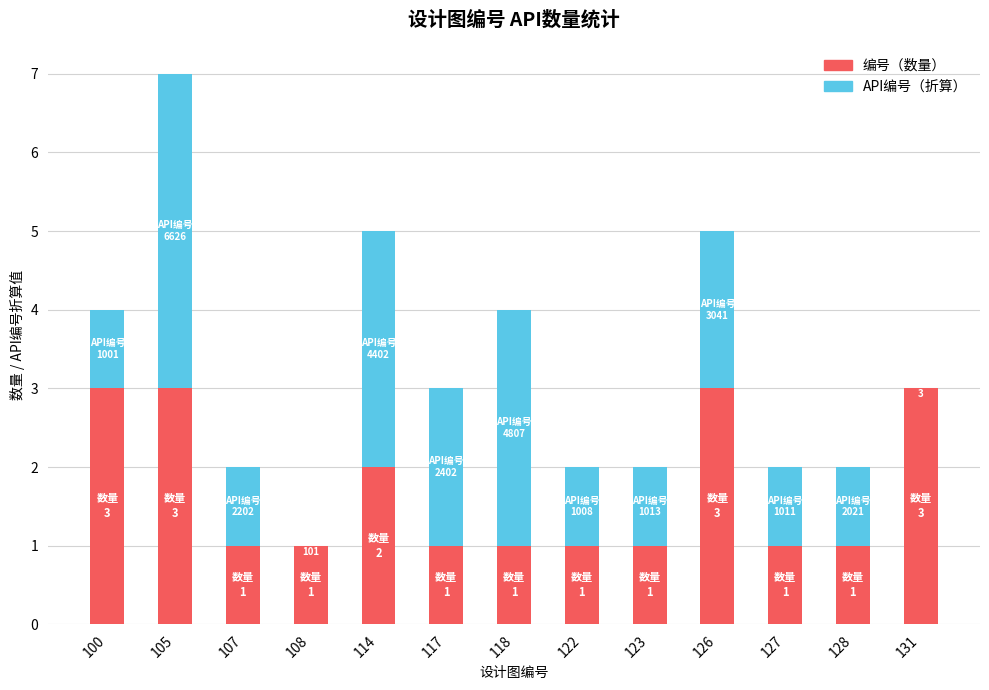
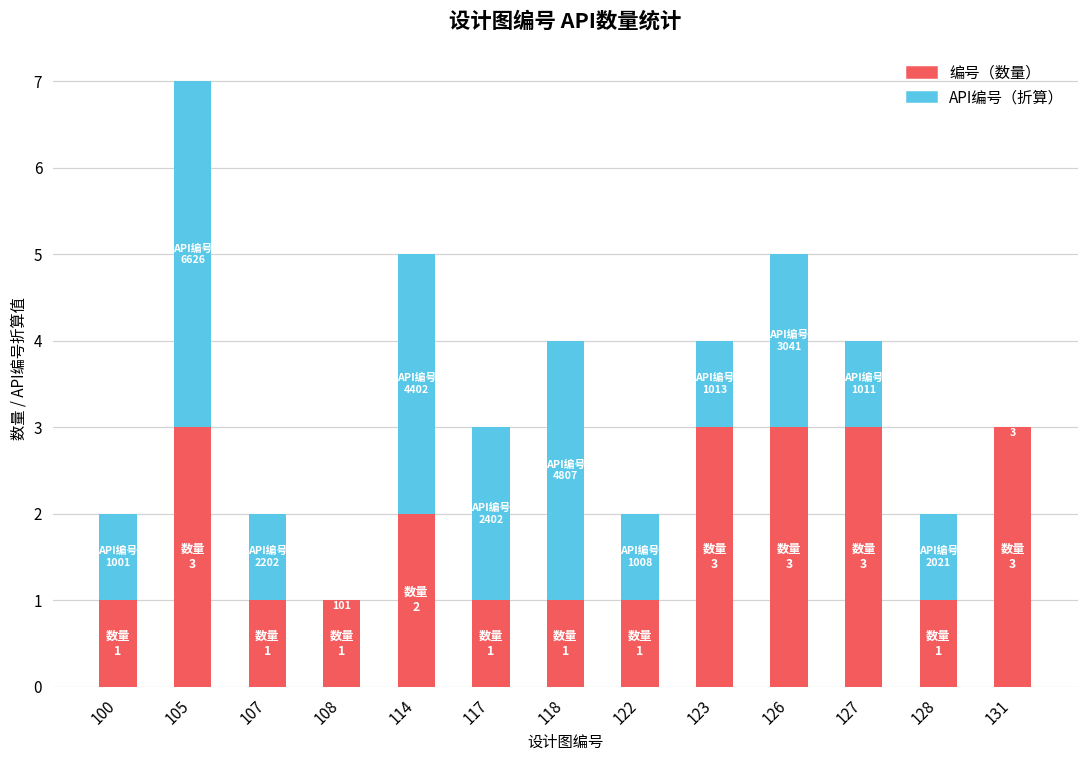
  {
    "编号（数量）": {
-     "100": 3,
+     "100": 1,
      "105": 3,
      "107": 1,
      "108": 1,
      "114": 2,
      "117": 1,
      "118": 1,
      "122": 1,
-     "123": 1,
+     "123": 3,
      "126": 3,
-     "127": 1,
+     "127": 3,
      "128": 1,
      "131": 3
    }
  }
